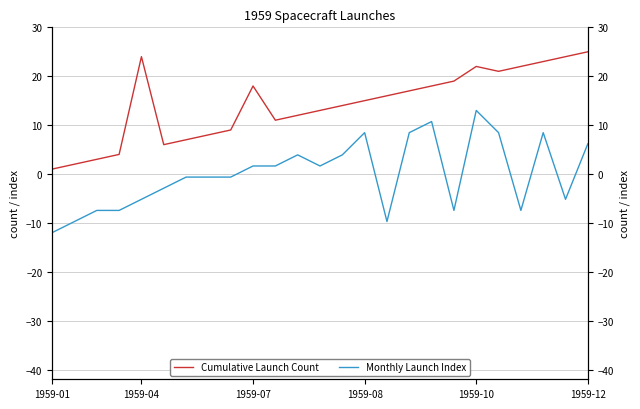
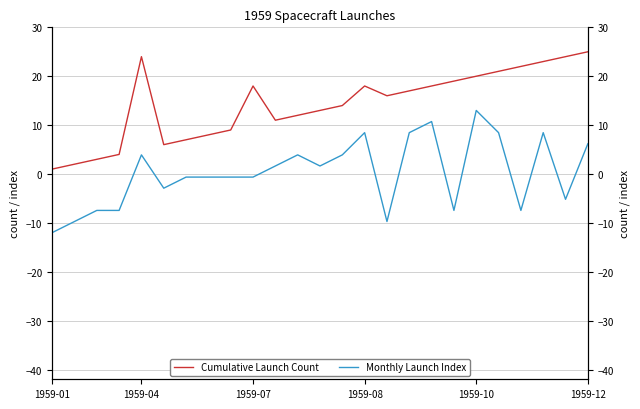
  {
    "Cumulative Launch Count": {
      "1959-01": 1,
      "1959-04": 24,
      "1959-07": 18,
-     "1959-08": 15,
-     "1959-10": 22,
+     "1959-08": 18,
+     "1959-10": 20,
      "1959-12": 25
    },
    "Monthly Launch Index": {
      "1959-01": -12,
-     "1959-04": -5,
-     "1959-07": 2,
+     "1959-04": 4,
+     "1959-07": -1,
      "1959-08": 8,
      "1959-10": 13,
      "1959-12": 6
    }
  }
